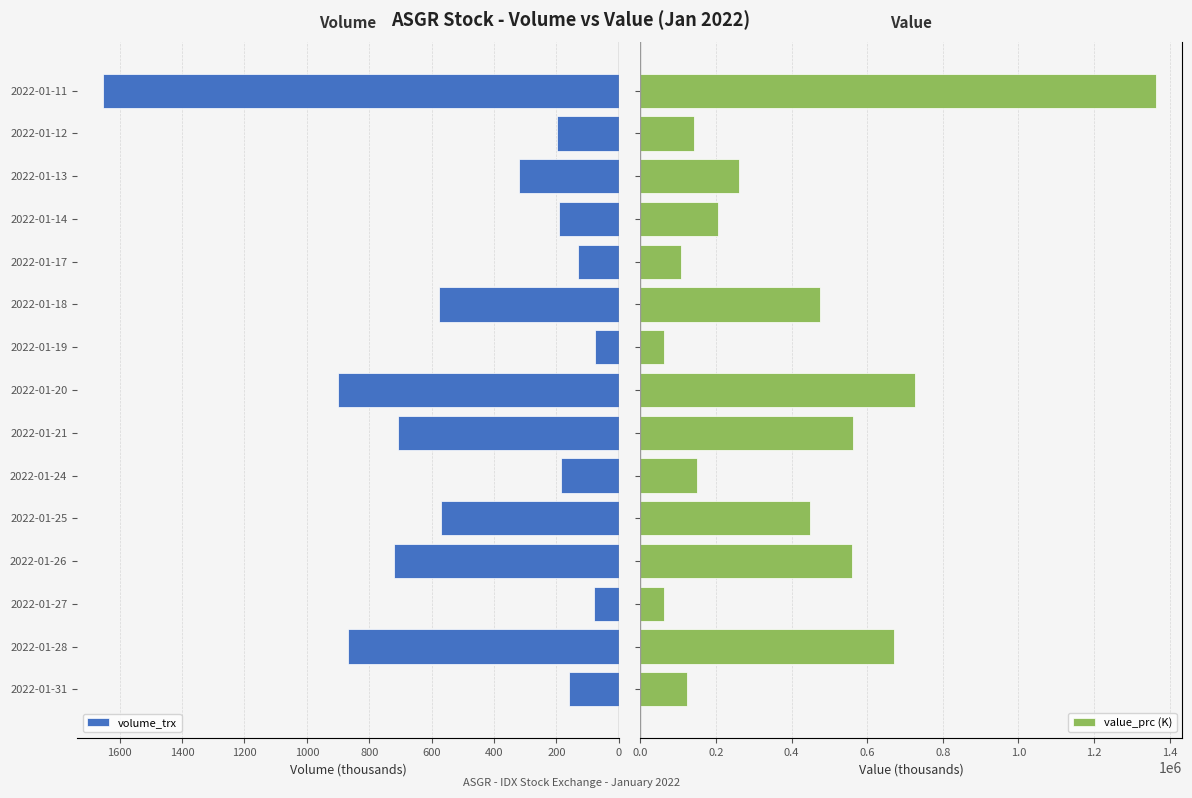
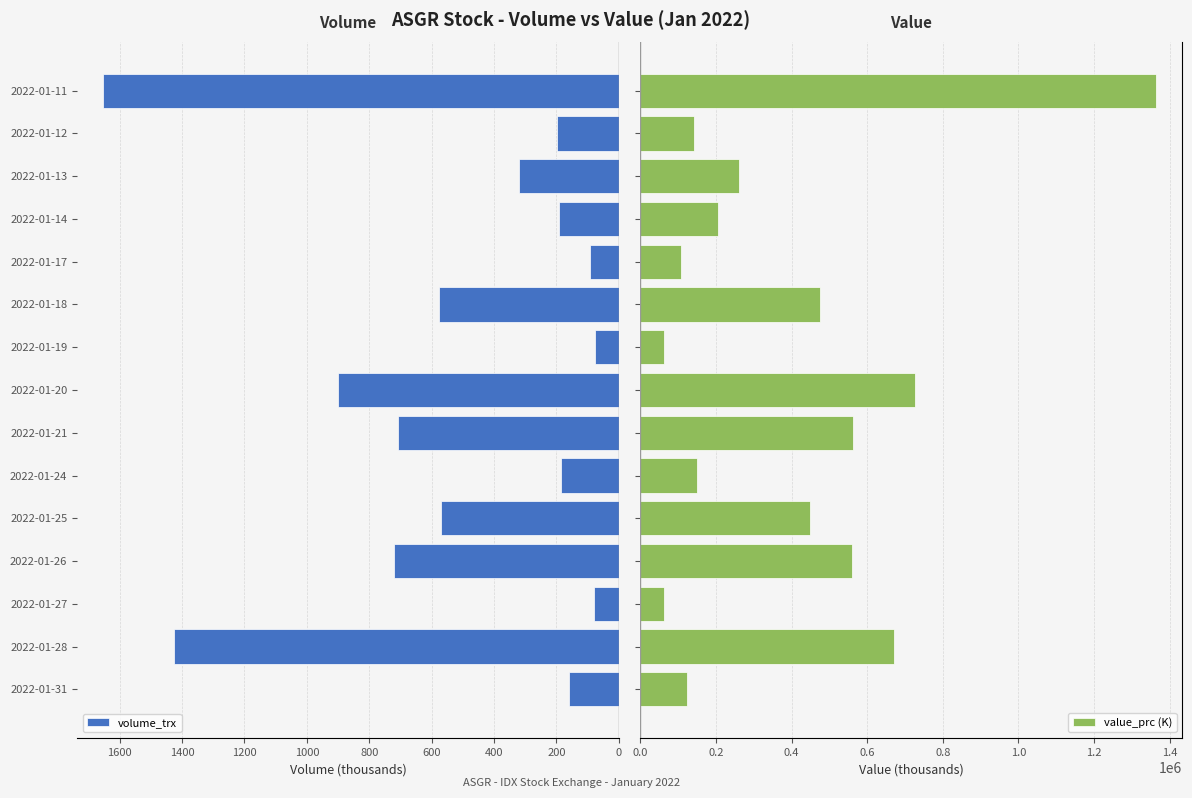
  {
    "Volume": {
      "2022-01-11": 1650,
      "2022-01-12": 200,
      "2022-01-13": 320,
      "2022-01-14": 190,
-     "2022-01-17": 130,
+     "2022-01-17": 90,
      "2022-01-18": 580,
      "2022-01-19": 80,
      "2022-01-20": 900,
      "2022-01-21": 710,
      "2022-01-24": 190,
      "2022-01-25": 570,
      "2022-01-26": 720,
      "2022-01-27": 80,
-     "2022-01-28": 870,
+     "2022-01-28": 1430,
      "2022-01-31": 160
    }
  }
